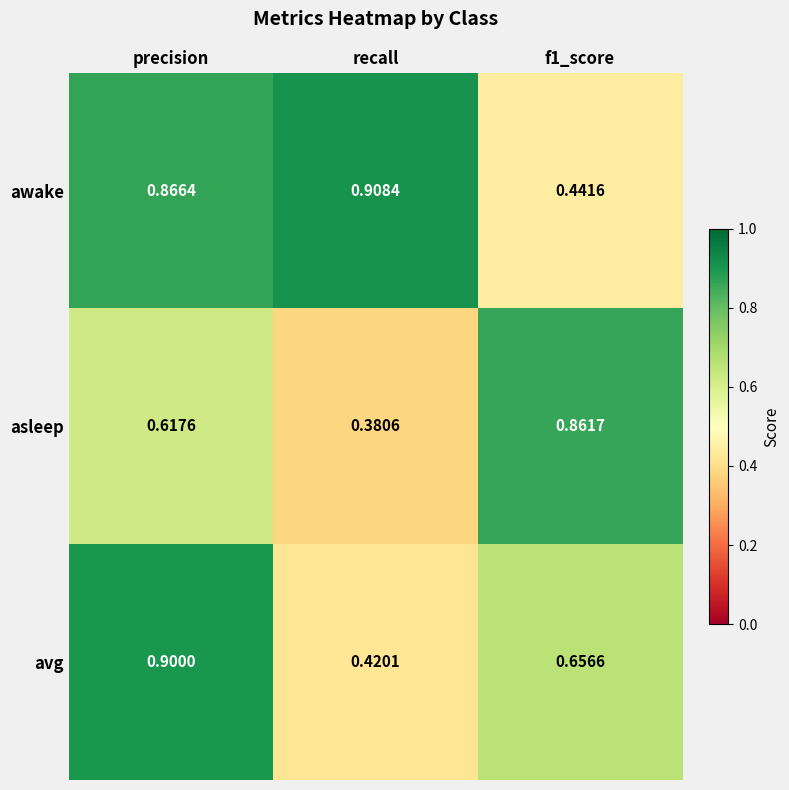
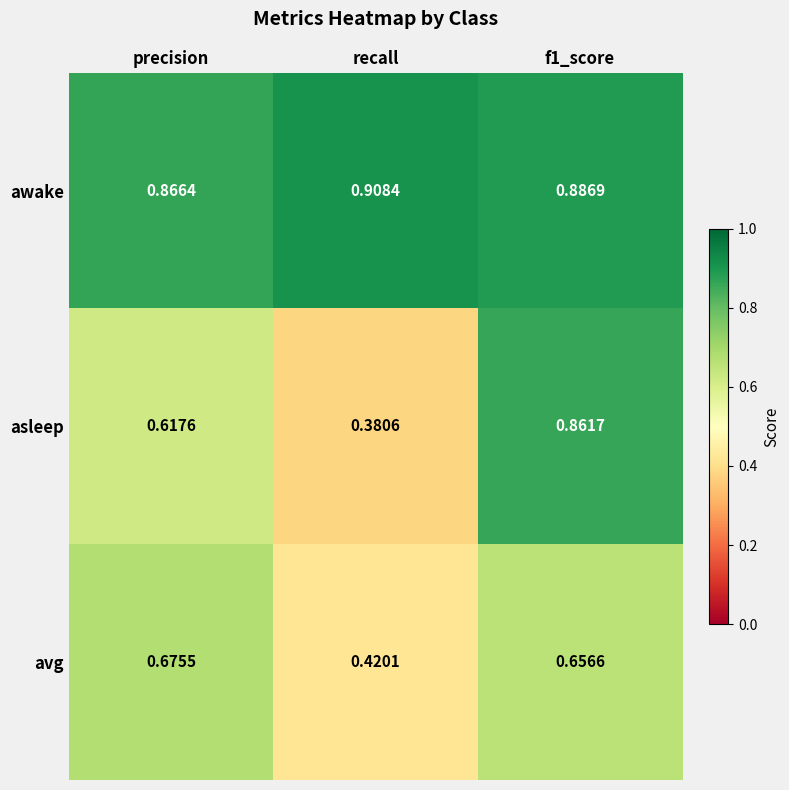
  {
    "awake": {
      "precision": 0.8664,
      "recall": 0.9084,
-     "f1_score": 0.4416
+     "f1_score": 0.8869
    },
    "asleep": {
      "precision": 0.6176,
      "recall": 0.3806,
      "f1_score": 0.8617
    },
    "avg": {
-     "precision": 0.9000,
+     "precision": 0.6755,
      "recall": 0.4201,
      "f1_score": 0.6566
    }
  }
